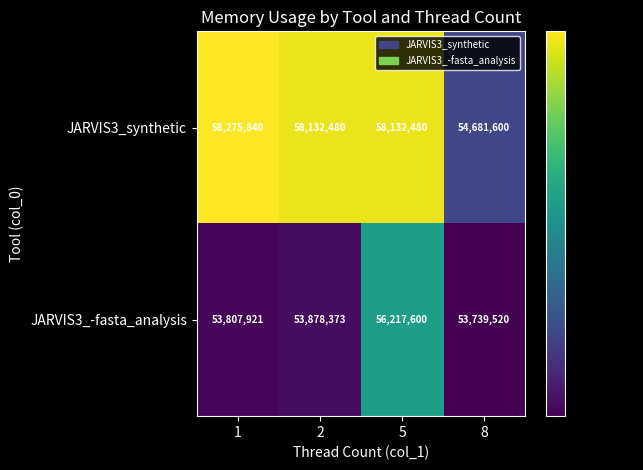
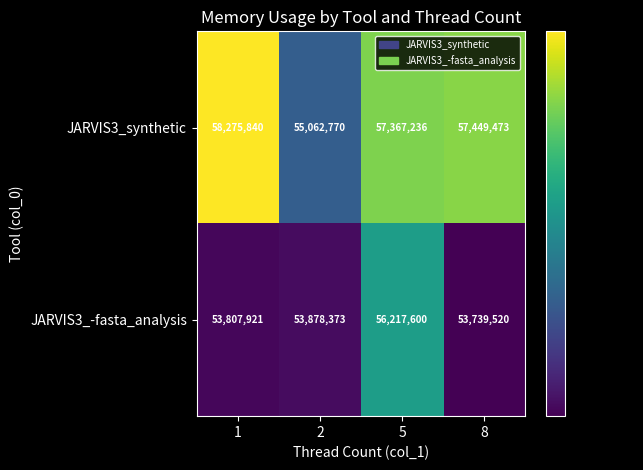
  {
    "JARVIS3_synthetic": {
      "1": "58,275,840",
-     "2": "58,132,480",
-     "5": "58,132,480",
-     "8": "54,681,600"
+     "2": "55,062,770",
+     "5": "57,367,236",
+     "8": "57,449,473"
    },
    "JARVIS3_-fasta_analysis": {
      "1": "53,807,921",
      "2": "53,878,373",
      "5": "56,217,600",
      "8": "53,739,520"
    }
  }
